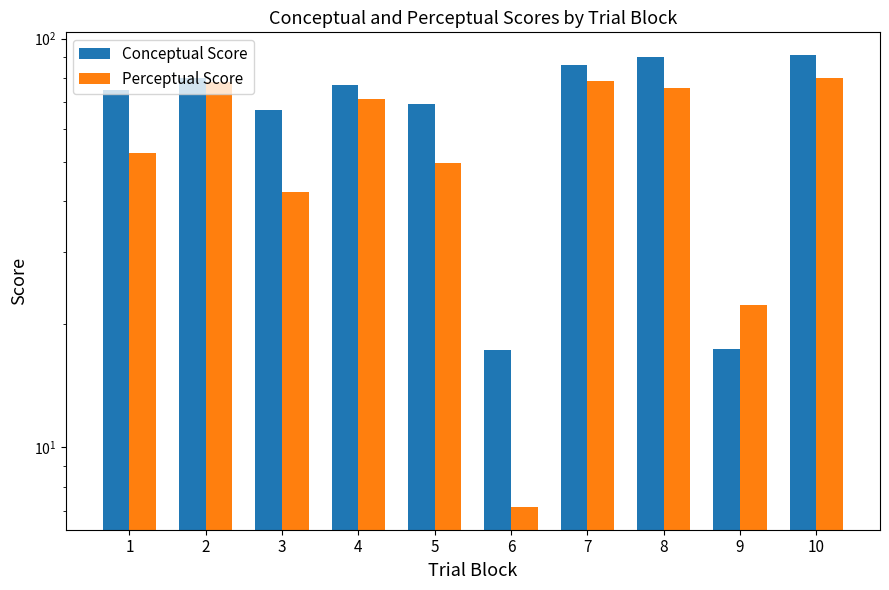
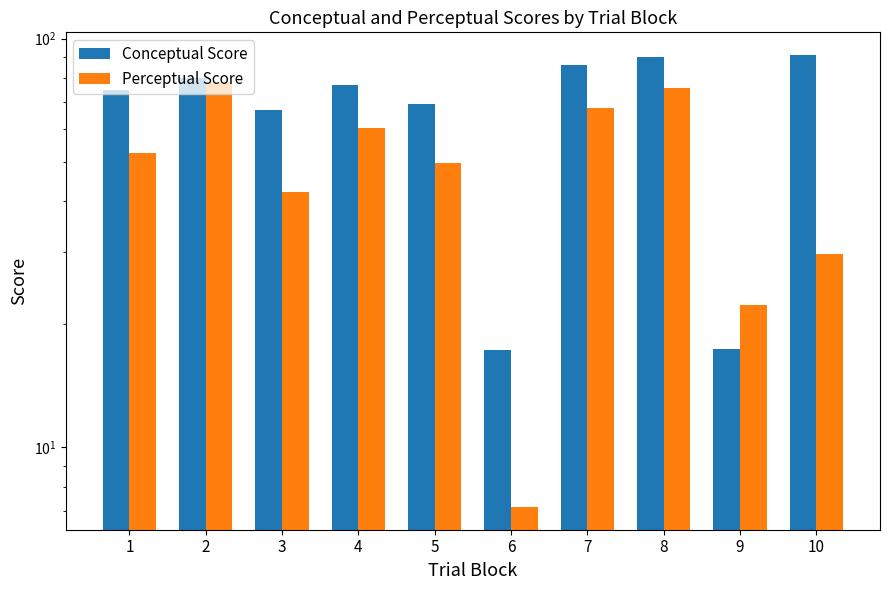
  {
    "Conceptual Score": {
      "3": 67,
      "4": 77,
      "5": 69,
      "6": 17.4,
      "7": 86,
      "8": 90,
      "9": 17.4,
      "10": 91
    },
    "Perceptual Score": {
      "1": 52,
      "3": 42,
-     "4": 71,
+     "4": 60,
      "5": 50,
      "6": 7.1,
-     "7": 79,
+     "7": 68,
      "8": 76,
      "9": 22,
-     "10": 80
+     "10": 30
    }
  }
